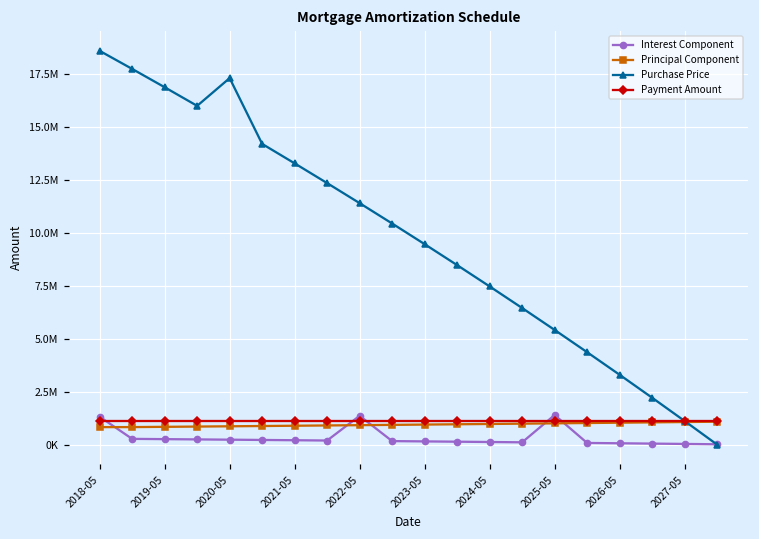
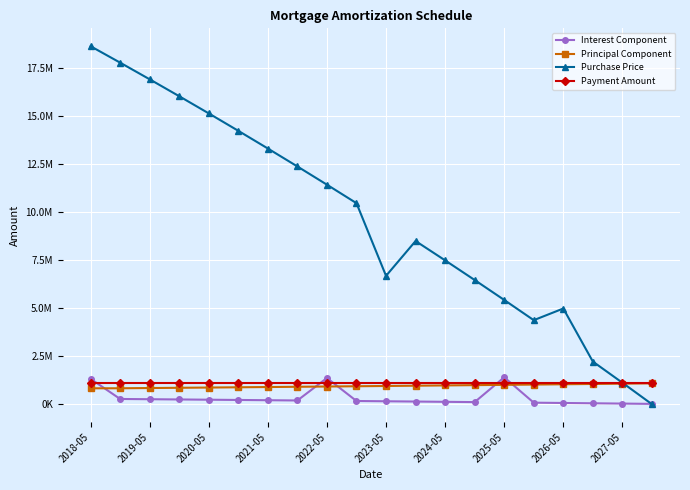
  {
    "Interest Component": {
      "2018-05": 1300000,
      "2019-05": 300000,
      "2020-05": 200000,
      "2021-05": 200000,
      "2022-05": 1400000,
      "2023-05": 200000,
      "2024-05": 100000,
      "2025-05": 1400000,
      "2026-05": 100000,
      "2027-05": 0
    },
    "Principal Component": {
      "2018-05": 800000,
      "2019-05": 800000,
      "2020-05": 900000,
      "2021-05": 900000,
      "2022-05": 900000,
      "2023-05": 900000
    },
    "Purchase Price": {
      "2018-05": 18600000,
      "2019-05": 16900000,
-     "2020-05": 17300000,
+     "2020-05": 15100000,
      "2021-05": 13300000,
      "2022-05": 11400000,
-     "2023-05": 9500000,
+     "2023-05": 6700000,
      "2024-05": 7500000,
      "2025-05": 5400000,
-     "2026-05": 3300000
+     "2026-05": 5000000
    },
    "Payment Amount": {
      "2018-05": 1100000,
      "2019-05": 1100000,
      "2020-05": 1100000,
      "2021-05": 1100000,
      "2022-05": 1100000,
      "2023-05": 1100000
    }
  }
